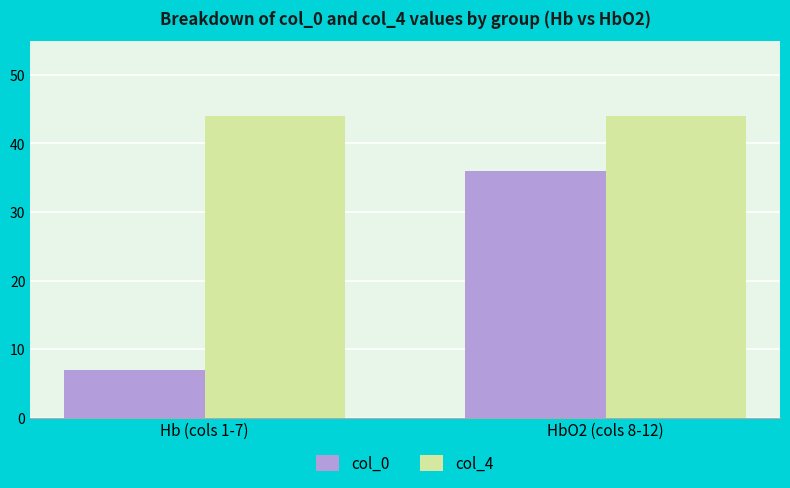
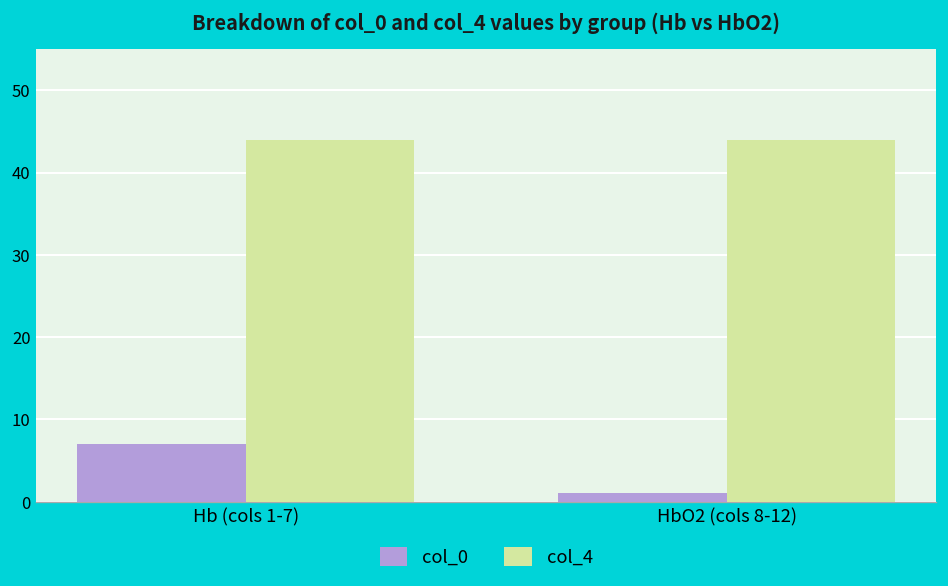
  {
    "col_0": {
      "Hb (cols 1-7)": 7,
-     "HbO2 (cols 8-12)": 36
+     "HbO2 (cols 8-12)": 1
    },
    "col_4": {
      "Hb (cols 1-7)": 44,
      "HbO2 (cols 8-12)": 44
    }
  }
